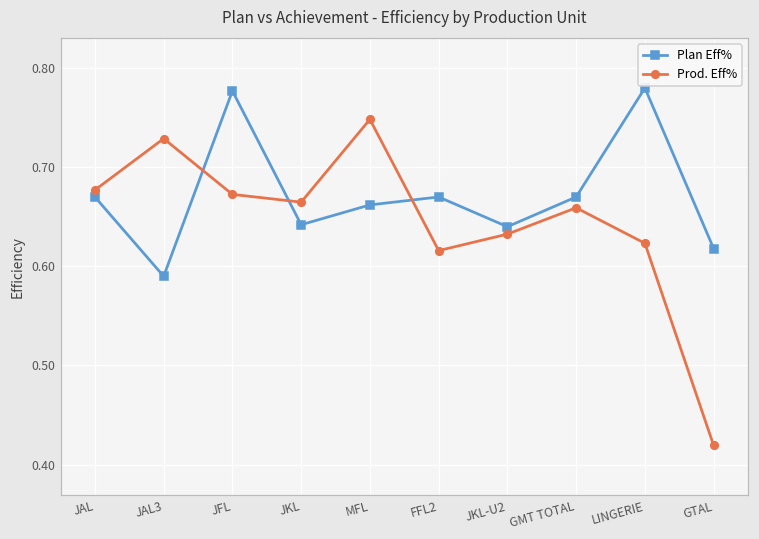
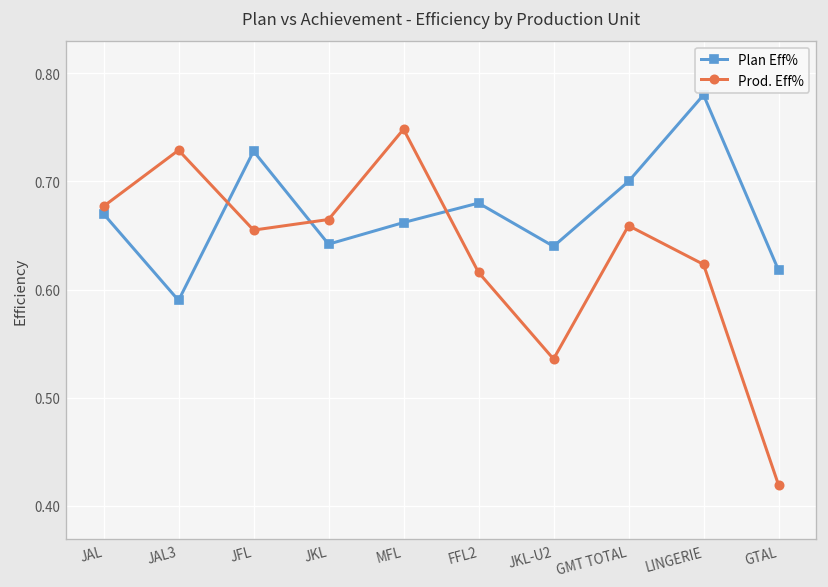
  {
    "Plan Eff%": {
      "JAL": 0.67,
      "JAL3": 0.59,
-     "JFL": 0.78,
+     "JFL": 0.73,
      "JKL": 0.64,
      "MFL": 0.66,
-     "FFL2": 0.67,
+     "FFL2": 0.68,
      "JKL-U2": 0.64,
-     "GMT TOTAL": 0.67,
+     "GMT TOTAL": 0.70,
      "LINGERIE": 0.78,
      "GTAL": 0.62
    },
    "Prod. Eff%": {
      "JAL": 0.68,
      "JAL3": 0.73,
-     "JFL": 0.67,
+     "JFL": 0.66,
      "JKL": 0.66,
      "MFL": 0.75,
      "FFL2": 0.62,
-     "JKL-U2": 0.63,
+     "JKL-U2": 0.54,
      "GMT TOTAL": 0.66,
      "LINGERIE": 0.62,
      "GTAL": 0.42
    }
  }
